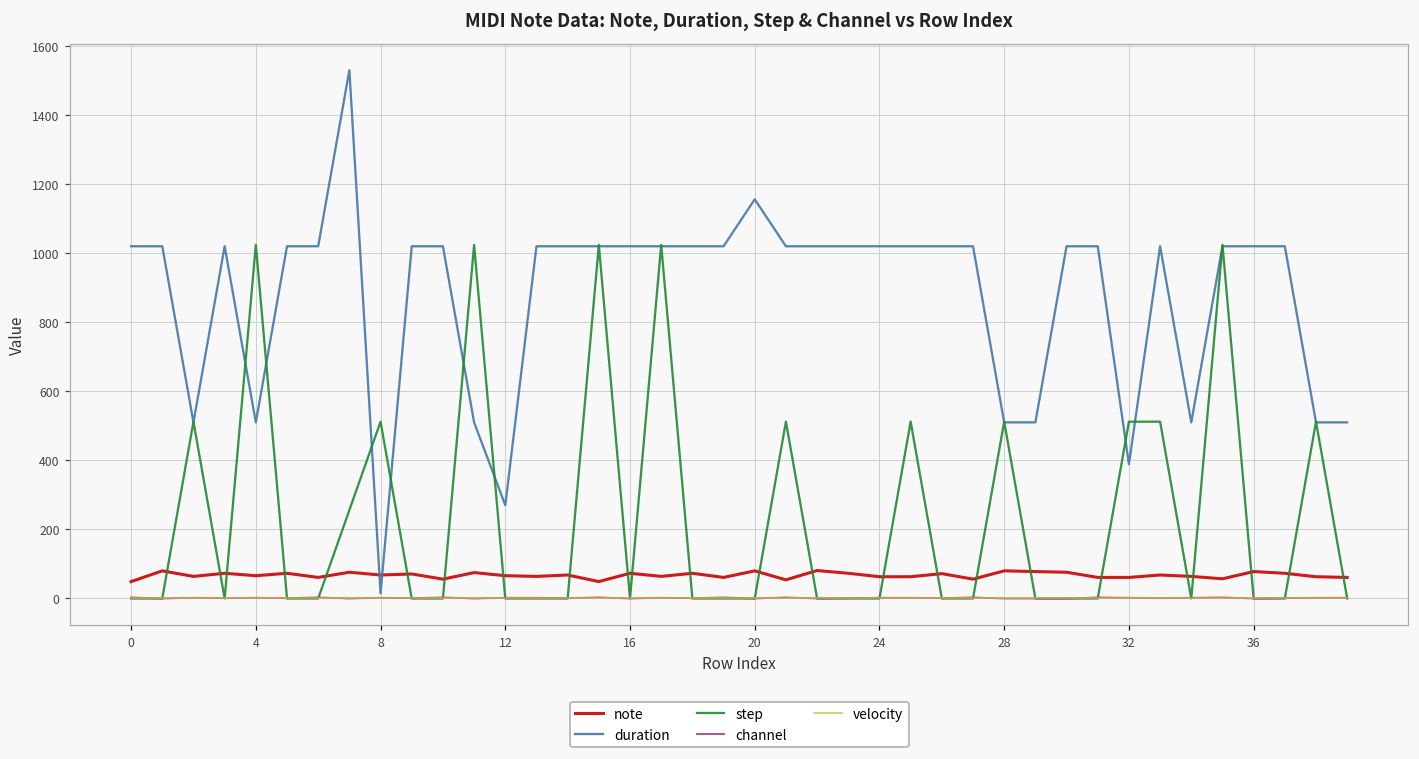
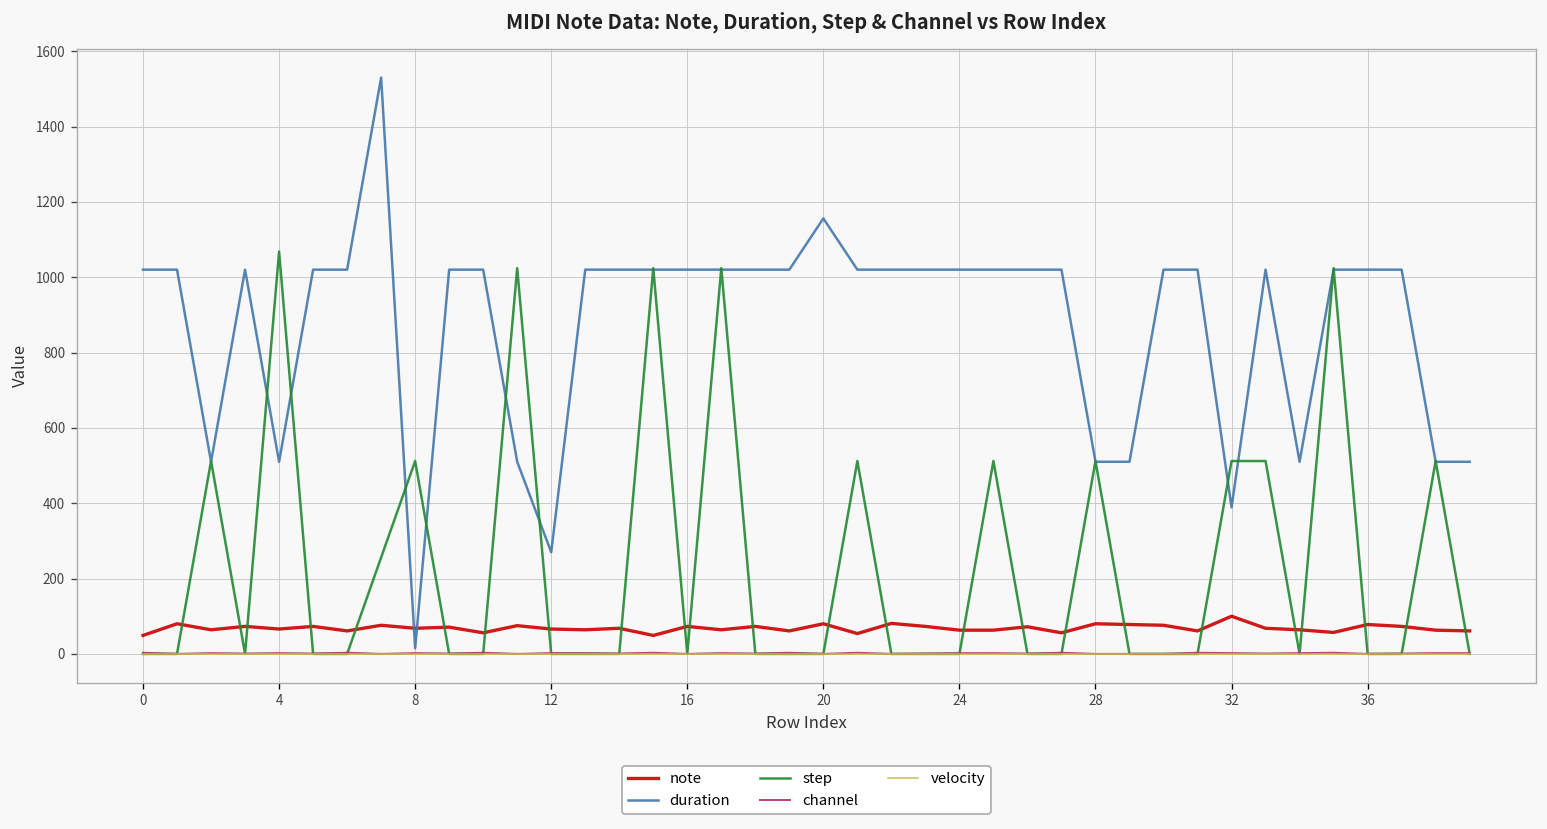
  {
    "note": {
      "0": 50,
      "4": 70,
      "8": 70,
      "12": 70,
      "16": 70,
      "20": 80,
      "24": 60,
      "28": 80,
-     "32": 60,
+     "32": 100,
      "36": 80
    },
    "duration": {
      "0": 1020,
      "4": 510,
      "8": 20,
      "12": 270,
      "16": 1020,
      "20": 1160,
      "24": 1020,
      "32": 390,
      "36": 1020
    },
    "step": {
-     "4": 1020,
+     "4": 1070,
      "8": 510,
      "32": 510
    }
  }
